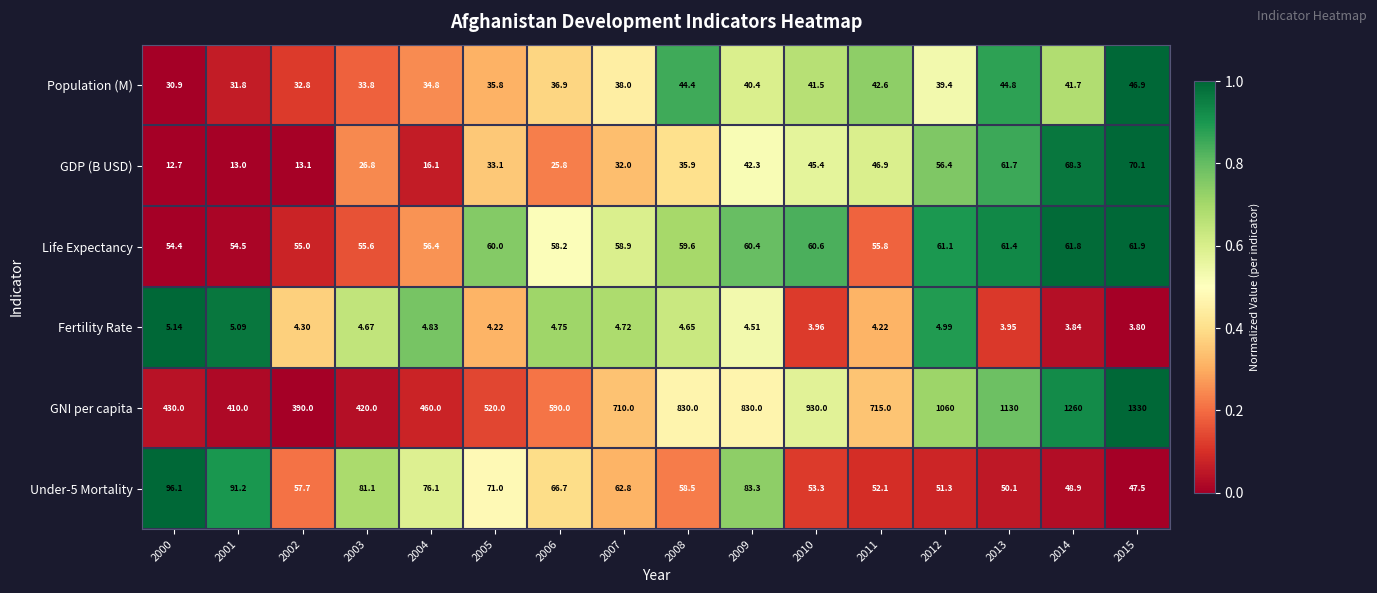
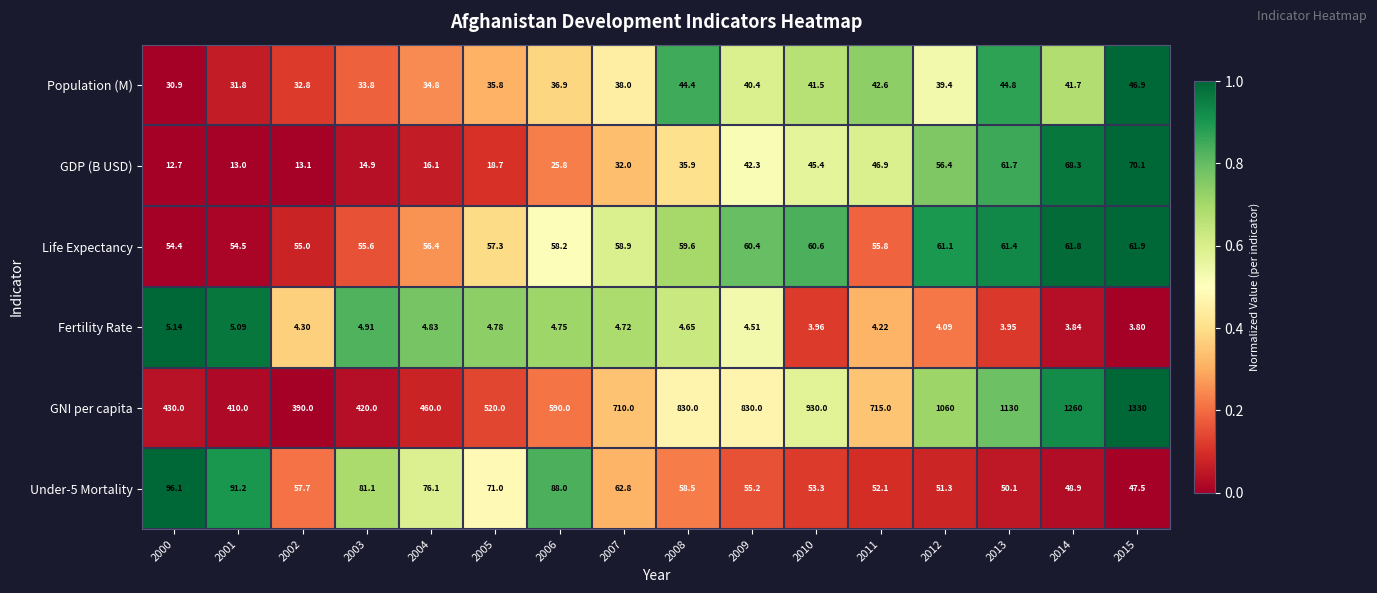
  {
    "Population (M)": {
      "2000": 30.9,
      "2001": 31.8,
      "2002": 32.8,
      "2003": 33.8,
      "2004": 34.8,
      "2005": 35.8,
      "2006": 36.9,
      "2007": 38.0,
      "2008": 44.4,
      "2009": 40.4,
      "2010": 41.5,
      "2011": 42.6,
      "2012": 39.4,
      "2013": 44.8,
      "2014": 41.7,
      "2015": 46.9
    },
    "GDP (B USD)": {
      "2000": 12.7,
      "2001": 13.0,
      "2002": 13.1,
-     "2003": 26.8,
+     "2003": 14.9,
      "2004": 16.1,
-     "2005": 33.1,
+     "2005": 18.7,
      "2006": 25.8,
      "2007": 32.0,
      "2008": 35.9,
      "2009": 42.3,
      "2010": 45.4,
      "2011": 46.9,
      "2012": 56.4,
      "2013": 61.7,
      "2014": 68.3,
      "2015": 70.1
    },
    "Life Expectancy": {
      "2000": 54.4,
      "2001": 54.5,
      "2002": 55.0,
      "2003": 55.6,
      "2004": 56.4,
-     "2005": 60.0,
+     "2005": 57.3,
      "2006": 58.2,
      "2007": 58.9,
      "2008": 59.6,
      "2009": 60.4,
      "2010": 60.6,
      "2011": 55.8,
      "2012": 61.1,
      "2013": 61.4,
      "2014": 61.8,
      "2015": 61.9
    },
    "Fertility Rate": {
      "2000": 5.14,
      "2001": 5.09,
      "2002": 4.30,
-     "2003": 4.67,
+     "2003": 4.91,
      "2004": 4.83,
-     "2005": 4.22,
+     "2005": 4.78,
      "2006": 4.75,
      "2007": 4.72,
      "2008": 4.65,
      "2009": 4.51,
      "2010": 3.96,
      "2011": 4.22,
-     "2012": 4.99,
+     "2012": 4.09,
      "2013": 3.95,
      "2014": 3.84,
      "2015": 3.80
    },
    "GNI per capita": {
      "2000": 430.0,
      "2001": 410.0,
      "2002": 390.0,
      "2003": 420.0,
      "2004": 460.0,
      "2005": 520.0,
      "2006": 590.0,
      "2007": 710.0,
      "2008": 830.0,
      "2009": 830.0,
      "2010": 930.0,
      "2011": 715.0,
      "2012": 1060,
      "2013": 1130,
      "2014": 1260,
      "2015": 1330
    },
    "Under-5 Mortality": {
      "2000": 96.1,
      "2001": 91.2,
      "2002": 57.7,
      "2003": 81.1,
      "2004": 76.1,
      "2005": 71.0,
-     "2006": 66.7,
+     "2006": 88.0,
      "2007": 62.8,
      "2008": 58.5,
-     "2009": 83.3,
+     "2009": 55.2,
      "2010": 53.3,
      "2011": 52.1,
      "2012": 51.3,
      "2013": 50.1,
      "2014": 48.9,
      "2015": 47.5
    }
  }
